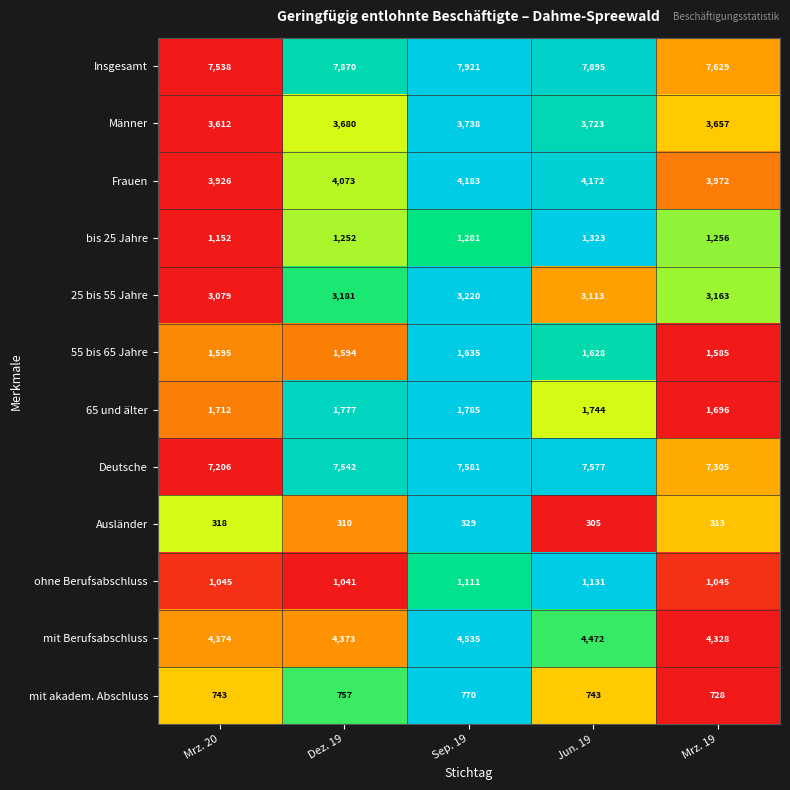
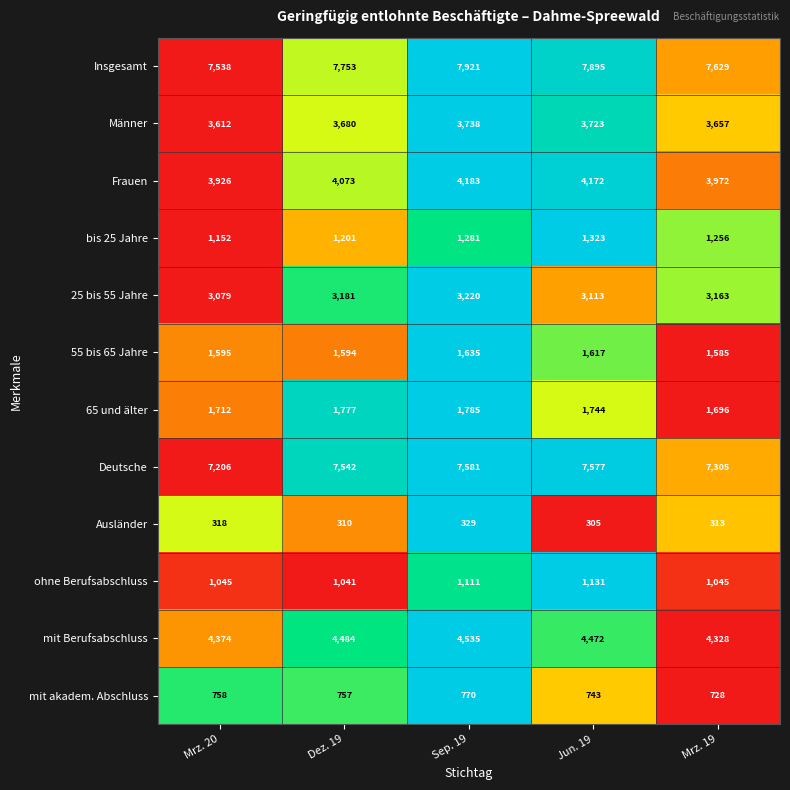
  {
    "Insgesamt": {
      "Mrz. 20": "7,538",
-     "Dez. 19": "7,870",
+     "Dez. 19": "7,753",
      "Sep. 19": "7,921",
      "Jun. 19": "7,895",
      "Mrz. 19": "7,629"
    },
    "Männer": {
      "Mrz. 20": "3,612",
      "Dez. 19": "3,680",
      "Sep. 19": "3,738",
      "Jun. 19": "3,723",
      "Mrz. 19": "3,657"
    },
    "Frauen": {
      "Mrz. 20": "3,926",
      "Dez. 19": "4,073",
      "Sep. 19": "4,183",
      "Jun. 19": "4,172",
      "Mrz. 19": "3,972"
    },
    "bis 25 Jahre": {
      "Mrz. 20": "1,152",
-     "Dez. 19": "1,252",
+     "Dez. 19": "1,201",
      "Sep. 19": "1,281",
      "Jun. 19": "1,323",
      "Mrz. 19": "1,256"
    },
    "25 bis 55 Jahre": {
      "Mrz. 20": "3,079",
      "Dez. 19": "3,181",
      "Sep. 19": "3,220",
      "Jun. 19": "3,113",
      "Mrz. 19": "3,163"
    },
    "55 bis 65 Jahre": {
      "Mrz. 20": "1,595",
      "Dez. 19": "1,594",
      "Sep. 19": "1,635",
-     "Jun. 19": "1,628",
+     "Jun. 19": "1,617",
      "Mrz. 19": "1,585"
    },
    "65 und älter": {
      "Mrz. 20": "1,712",
      "Dez. 19": "1,777",
      "Sep. 19": "1,785",
      "Jun. 19": "1,744",
      "Mrz. 19": "1,696"
    },
    "Deutsche": {
      "Mrz. 20": "7,206",
      "Dez. 19": "7,542",
      "Sep. 19": "7,581",
      "Jun. 19": "7,577",
      "Mrz. 19": "7,305"
    },
    "Ausländer": {
      "Mrz. 20": "318",
      "Dez. 19": "310",
      "Sep. 19": "329",
      "Jun. 19": "305",
      "Mrz. 19": "313"
    },
    "ohne Berufsabschluss": {
      "Mrz. 20": "1,045",
      "Dez. 19": "1,041",
      "Sep. 19": "1,111",
      "Jun. 19": "1,131",
      "Mrz. 19": "1,045"
    },
    "mit Berufsabschluss": {
      "Mrz. 20": "4,374",
-     "Dez. 19": "4,373",
+     "Dez. 19": "4,484",
      "Sep. 19": "4,535",
      "Jun. 19": "4,472",
      "Mrz. 19": "4,328"
    },
    "mit akadem. Abschluss": {
-     "Mrz. 20": "743",
+     "Mrz. 20": "758",
      "Dez. 19": "757",
      "Sep. 19": "770",
      "Jun. 19": "743",
      "Mrz. 19": "728"
    }
  }
